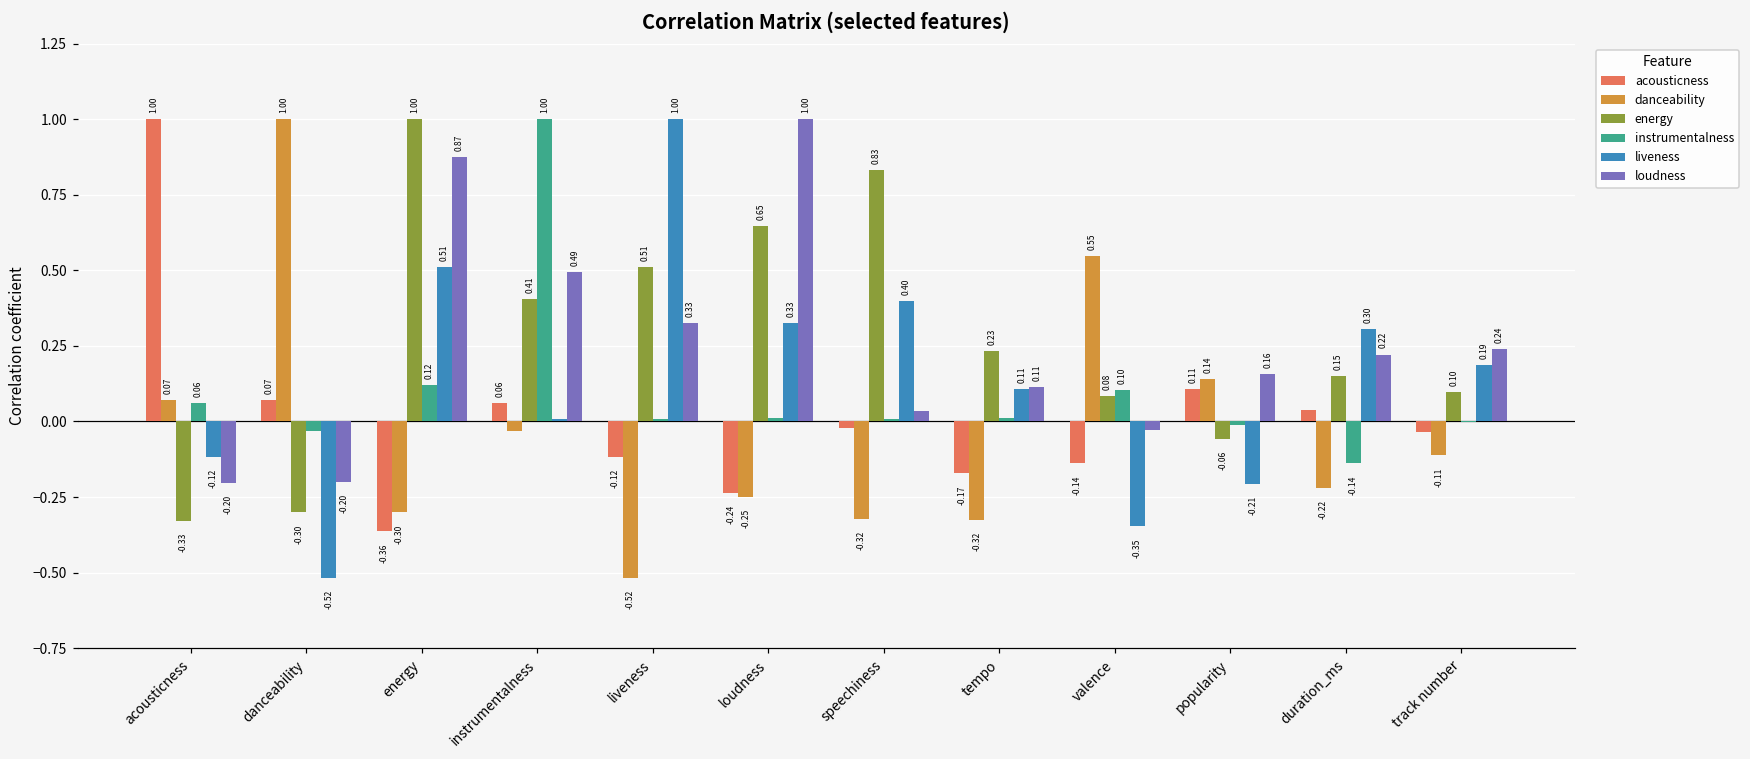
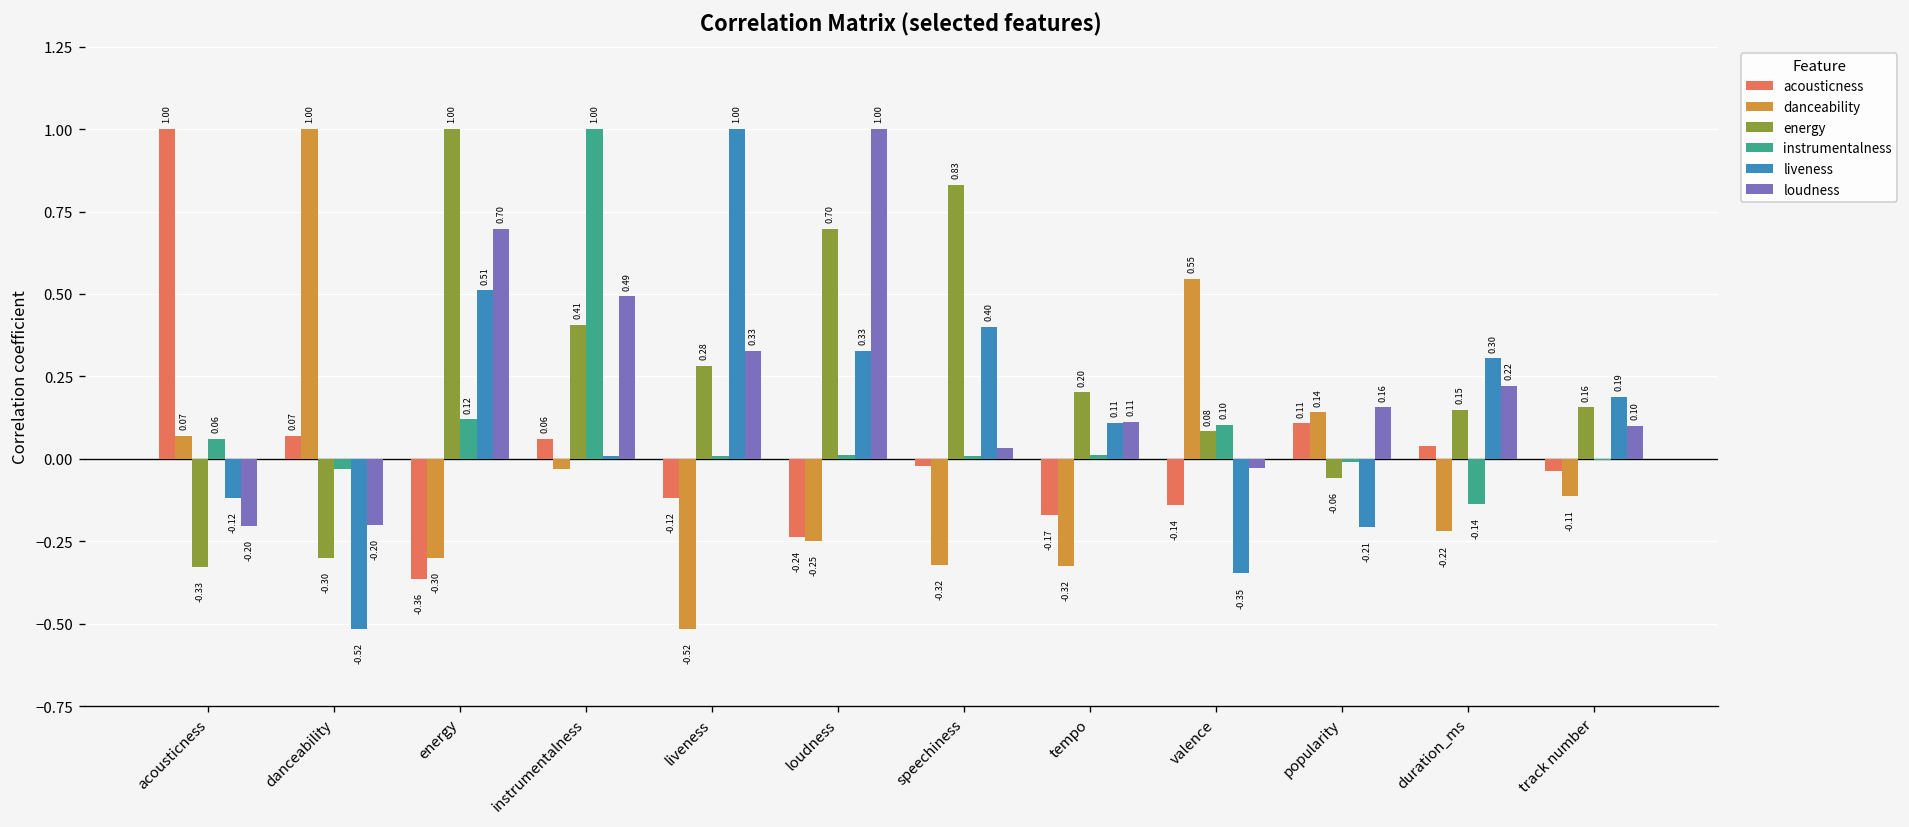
  {
    "energy": {
      "acousticness": -0.33,
      "danceability": -0.30,
      "energy": 1.00,
      "instrumentalness": 0.41,
-     "liveness": 0.51,
-     "loudness": 0.65,
+     "liveness": 0.28,
+     "loudness": 0.70,
      "speechiness": 0.83,
-     "tempo": 0.23,
+     "tempo": 0.20,
      "valence": 0.08,
      "popularity": -0.06,
      "duration_ms": 0.15,
-     "track number": 0.10
+     "track number": 0.16
    },
    "loudness": {
      "acousticness": -0.20,
      "danceability": -0.20,
-     "energy": 0.87,
+     "energy": 0.70,
      "instrumentalness": 0.49,
      "liveness": 0.33,
      "loudness": 1.00,
      "tempo": 0.11,
      "popularity": 0.16,
      "duration_ms": 0.22,
-     "track number": 0.24
+     "track number": 0.10
    }
  }
